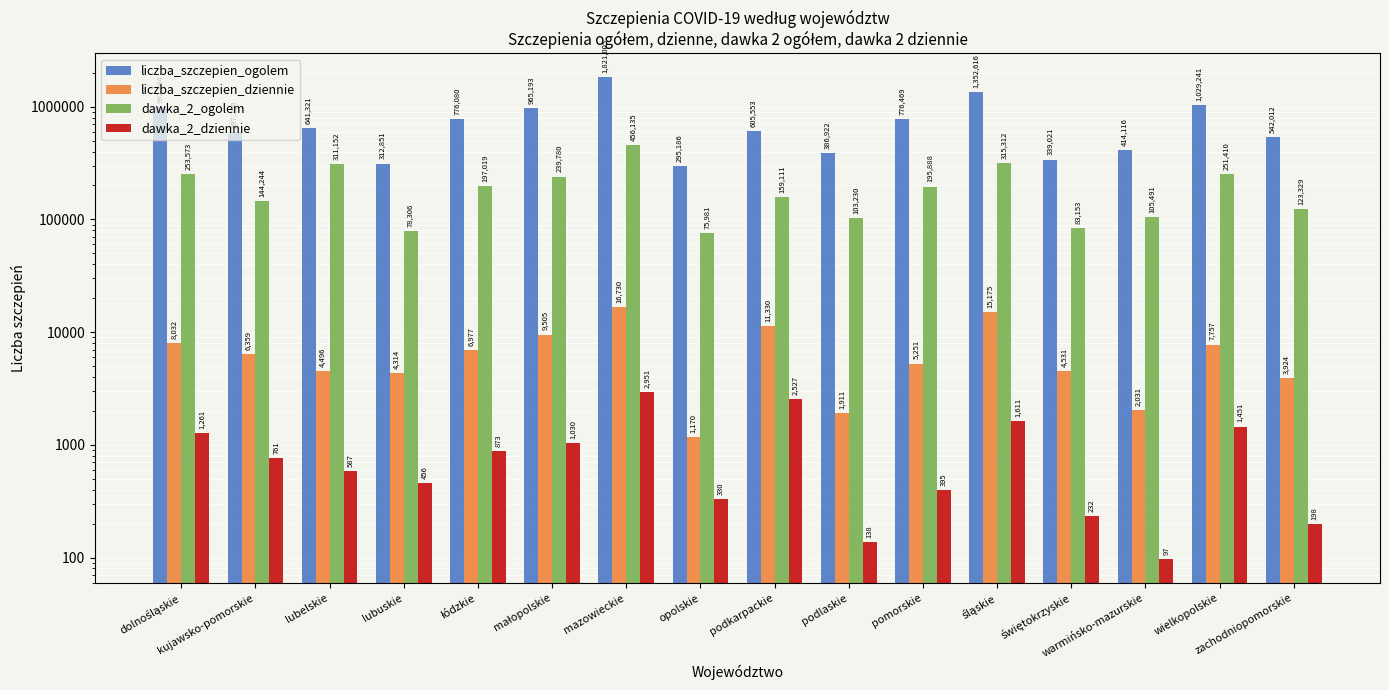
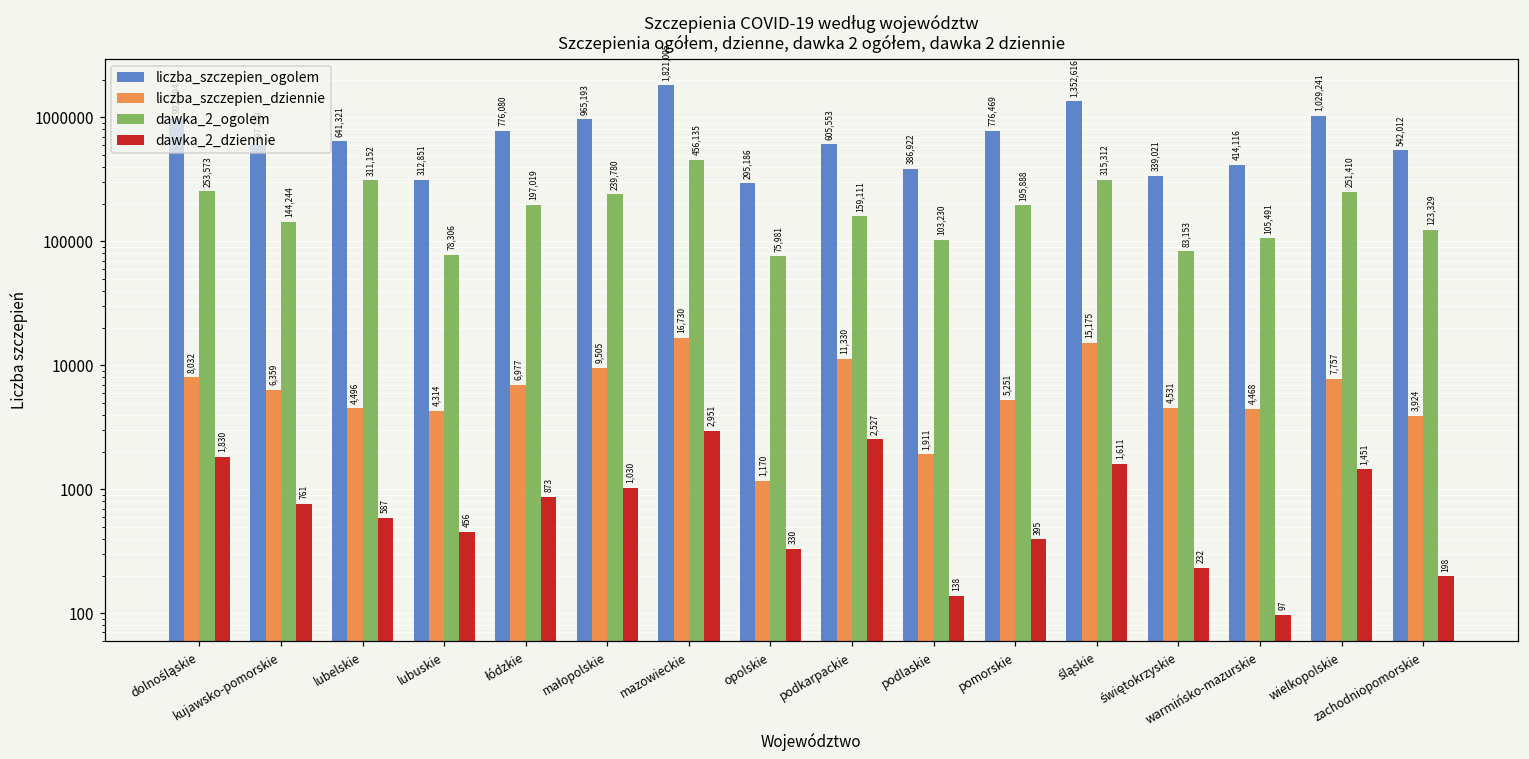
  {
    "liczba_szczepien_ogolem": {
      "lubelskie": "641,321",
      "lubuskie": "312,851",
      "łódzkie": "776,080",
      "małopolskie": "965,193",
      "mazowieckie": "1,821,005",
      "opolskie": "295,186",
      "podkarpackie": "605,553",
      "podlaskie": "386,922",
      "pomorskie": "776,469",
      "śląskie": "1,352,616",
      "świętokrzyskie": "339,021",
      "warmińsko-mazurskie": "414,116",
      "wielkopolskie": "1,029,241",
      "zachodniopomorskie": "542,012"
    },
    "liczba_szczepien_dziennie": {
      "dolnośląskie": "8,032",
      "kujawsko-pomorskie": "6,359",
      "lubelskie": "4,496",
      "lubuskie": "4,314",
      "łódzkie": "6,977",
      "małopolskie": "9,505",
      "mazowieckie": "16,730",
      "opolskie": "1,170",
      "podkarpackie": "11,330",
      "podlaskie": "1,911",
      "pomorskie": "5,251",
      "śląskie": "15,175",
      "świętokrzyskie": "4,531",
-     "warmińsko-mazurskie": "2,031",
+     "warmińsko-mazurskie": "4,468",
      "wielkopolskie": "7,757",
      "zachodniopomorskie": "3,924"
    },
    "dawka_2_ogolem": {
      "dolnośląskie": "253,573",
      "kujawsko-pomorskie": "144,244",
      "lubelskie": "311,152",
      "lubuskie": "78,306",
      "łódzkie": "197,019",
      "małopolskie": "239,780",
      "mazowieckie": "456,135",
      "opolskie": "75,981",
      "podkarpackie": "159,111",
      "podlaskie": "103,230",
      "pomorskie": "195,888",
      "śląskie": "315,312",
      "świętokrzyskie": "83,153",
      "warmińsko-mazurskie": "105,491",
      "wielkopolskie": "251,410",
      "zachodniopomorskie": "123,329"
    },
    "dawka_2_dziennie": {
-     "dolnośląskie": "1,261",
+     "dolnośląskie": "1,830",
      "kujawsko-pomorskie": "761",
      "lubelskie": "587",
      "lubuskie": "456",
      "łódzkie": "873",
      "małopolskie": "1,030",
      "mazowieckie": "2,951",
      "opolskie": "330",
      "podkarpackie": "2,527",
      "podlaskie": "138",
      "pomorskie": "395",
      "śląskie": "1,611",
      "świętokrzyskie": "232",
      "warmińsko-mazurskie": "97",
      "wielkopolskie": "1,451",
      "zachodniopomorskie": "198"
    }
  }
